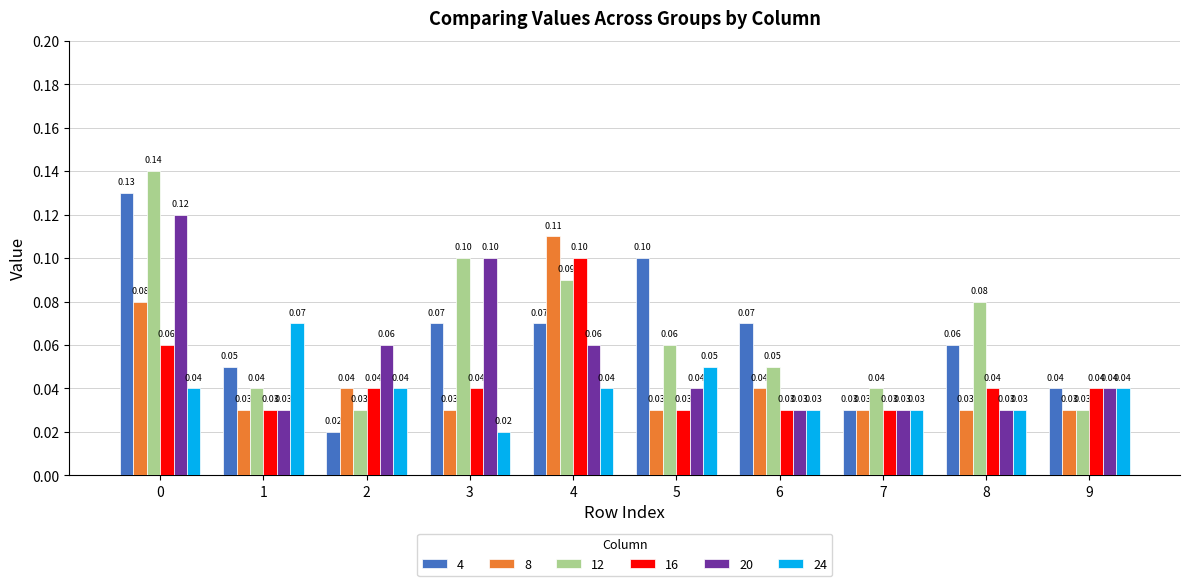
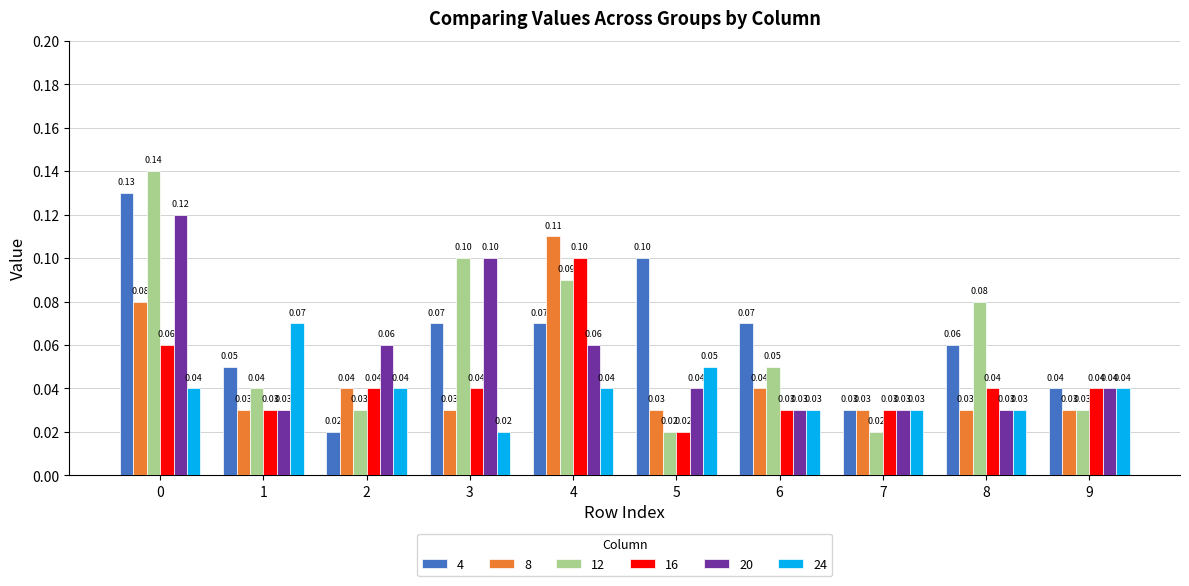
  {
    "4": {
      "0": 0.13,
      "1": 0.05,
      "2": 0.02,
      "3": 0.07,
      "4": 0.07,
      "5": 0.10,
      "6": 0.07,
      "8": 0.06,
      "9": 0.04
    },
    "8": {
      "0": 0.08,
      "1": 0.03,
      "2": 0.04,
      "3": 0.03,
      "4": 0.11,
      "5": 0.03,
      "6": 0.04,
      "8": 0.03
    },
    "12": {
      "0": 0.14,
      "1": 0.04,
      "2": 0.03,
      "3": 0.10,
      "4": 0.09,
-     "5": 0.06,
+     "5": 0.02,
      "6": 0.05,
-     "7": 0.04,
+     "7": 0.02,
      "8": 0.08
    },
    "16": {
      "0": 0.06,
      "2": 0.04,
      "3": 0.04,
      "4": 0.10,
-     "5": 0.03,
+     "5": 0.02,
      "8": 0.04
    },
    "20": {
      "0": 0.12,
      "2": 0.06,
      "3": 0.10,
      "4": 0.06,
      "5": 0.04
    },
    "24": {
      "0": 0.04,
      "1": 0.07,
      "2": 0.04,
      "3": 0.02,
      "4": 0.04,
      "5": 0.05
    }
  }
